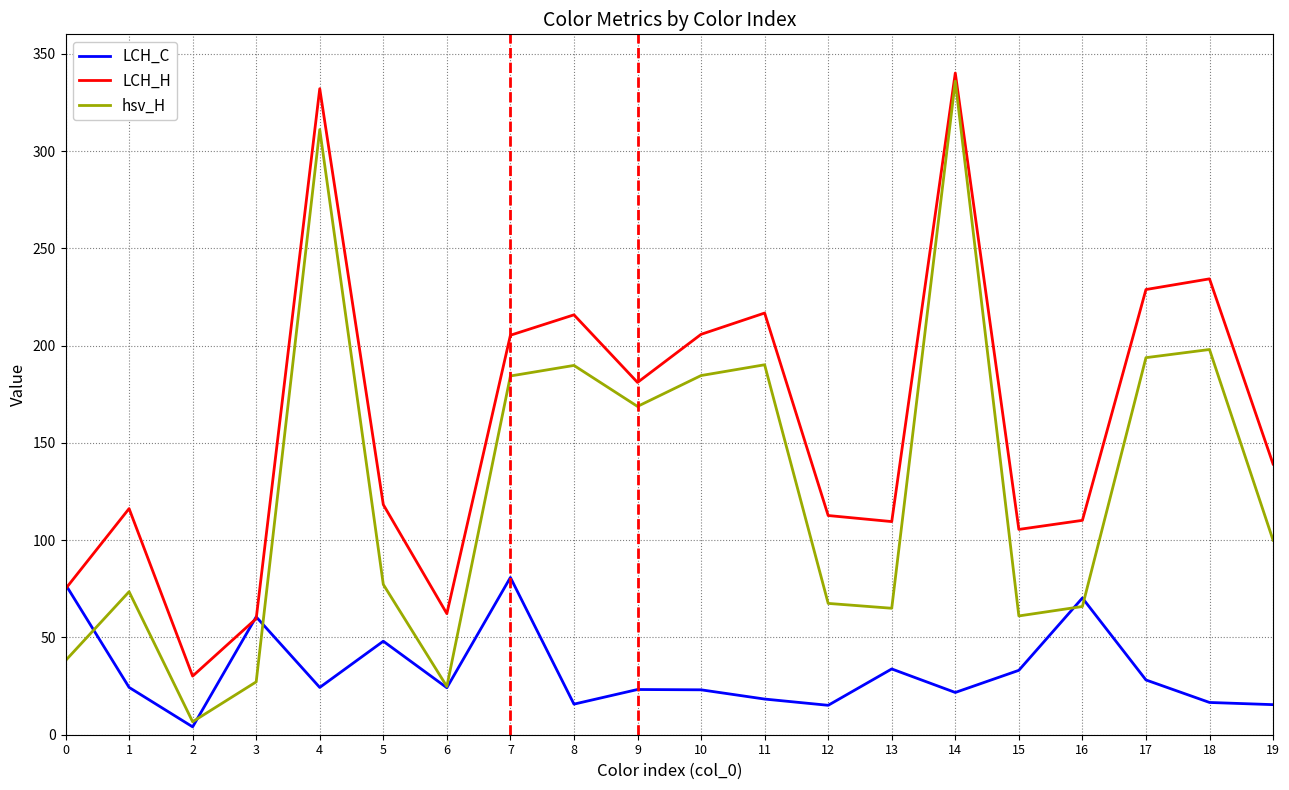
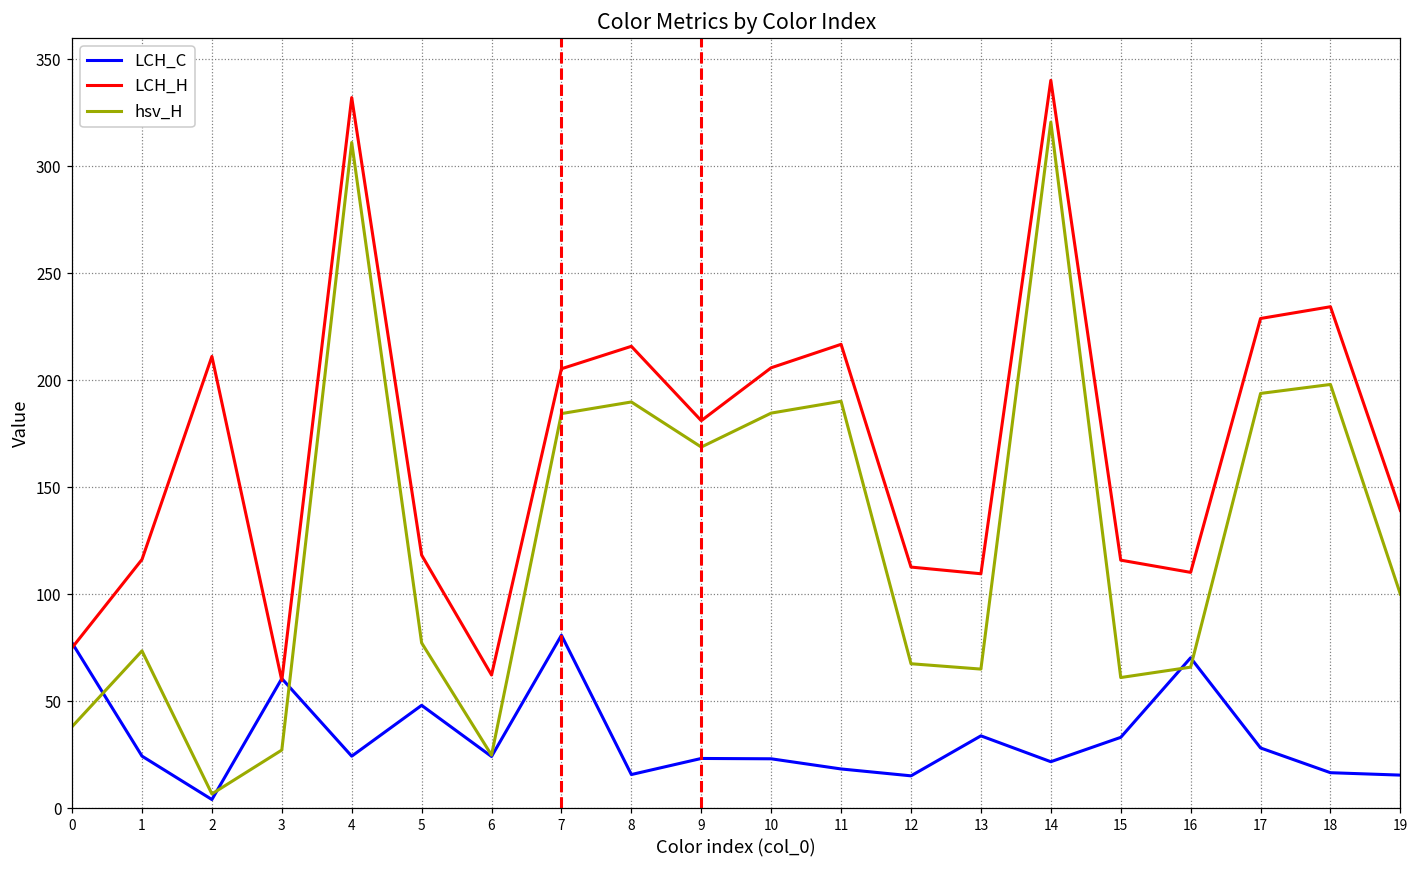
  {
    "LCH_C": {
      "0": 77,
      "1": 24,
      "2": 4,
      "4": 24,
      "5": 48,
      "7": 81,
      "8": 16,
      "9": 23,
      "10": 23,
      "11": 18,
      "12": 15,
      "13": 34,
      "14": 22,
      "15": 33,
      "16": 70,
      "17": 28,
      "18": 17,
      "19": 15
    },
    "LCH_H": {
      "0": 75,
      "1": 116,
-     "2": 30,
+     "2": 211,
      "4": 332,
      "5": 118,
      "6": 62,
      "7": 205,
      "8": 216,
      "9": 181,
      "10": 206,
      "11": 217,
      "12": 113,
      "13": 110,
      "14": 340,
-     "15": 106,
+     "15": 116,
      "16": 110,
      "17": 229,
      "18": 234,
      "19": 139
    },
    "hsv_H": {
      "0": 38,
      "1": 74,
      "2": 7,
      "3": 27,
      "4": 311,
      "5": 77,
      "7": 184,
      "8": 190,
      "9": 169,
      "10": 185,
      "11": 190,
      "12": 68,
      "13": 65,
-     "14": 336,
+     "14": 321,
      "15": 61,
      "16": 66,
      "17": 194,
      "18": 198,
      "19": 100
    }
  }
